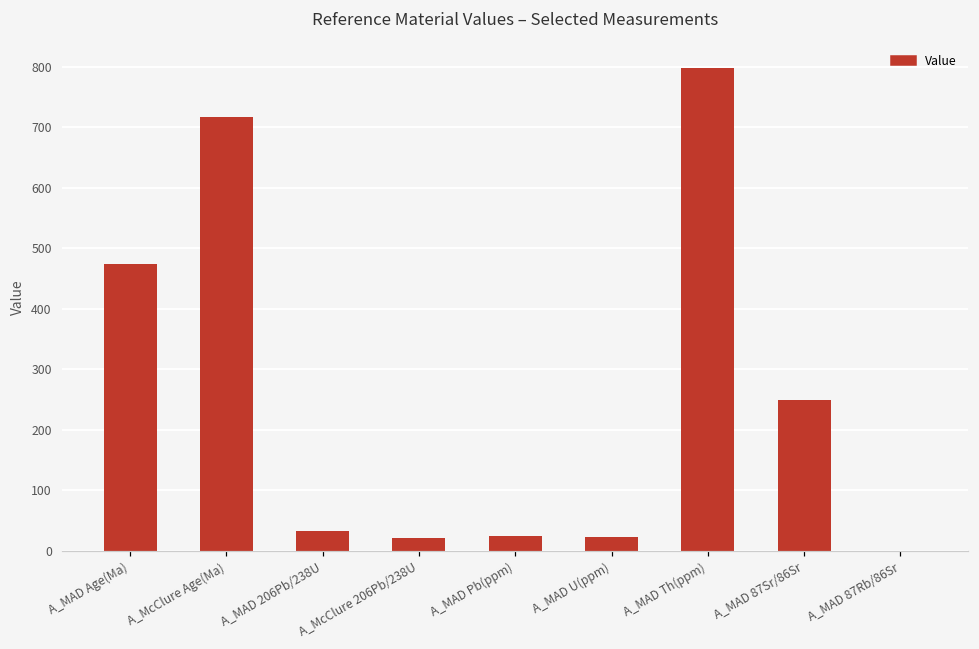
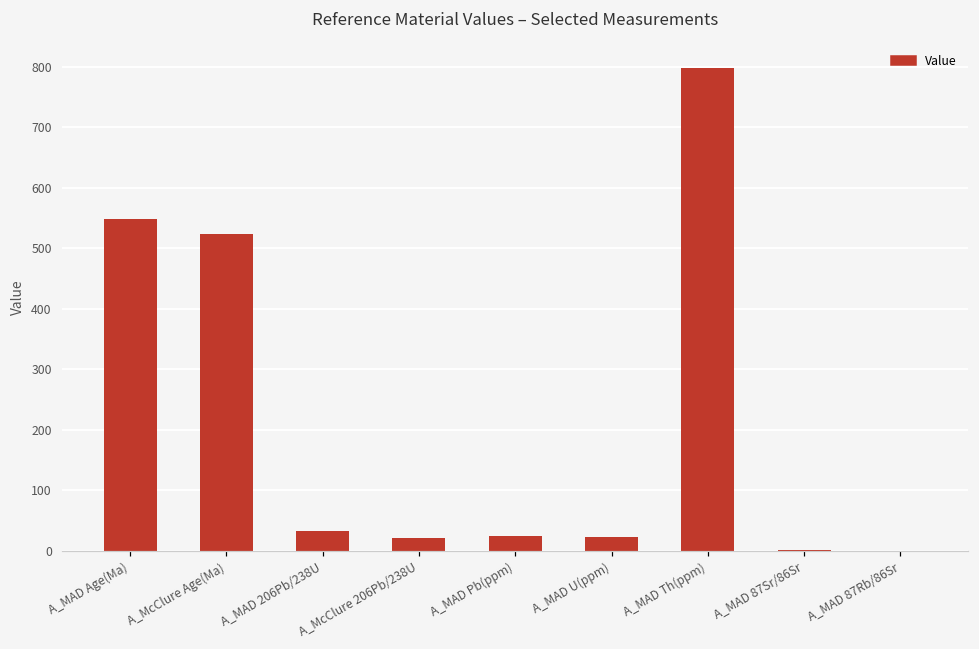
  {
-   "A_MAD Age(Ma)": 470,
-   "A_McClure Age(Ma)": 720,
+   "A_MAD Age(Ma)": 550,
+   "A_McClure Age(Ma)": 520,
    "A_MAD 206Pb/238U": 30,
    "A_McClure 206Pb/238U": 20,
    "A_MAD Pb(ppm)": 20,
    "A_MAD U(ppm)": 20,
    "A_MAD Th(ppm)": 800,
-   "A_MAD 87Sr/86Sr": 250
+   "A_MAD 87Sr/86Sr": 0
  }
